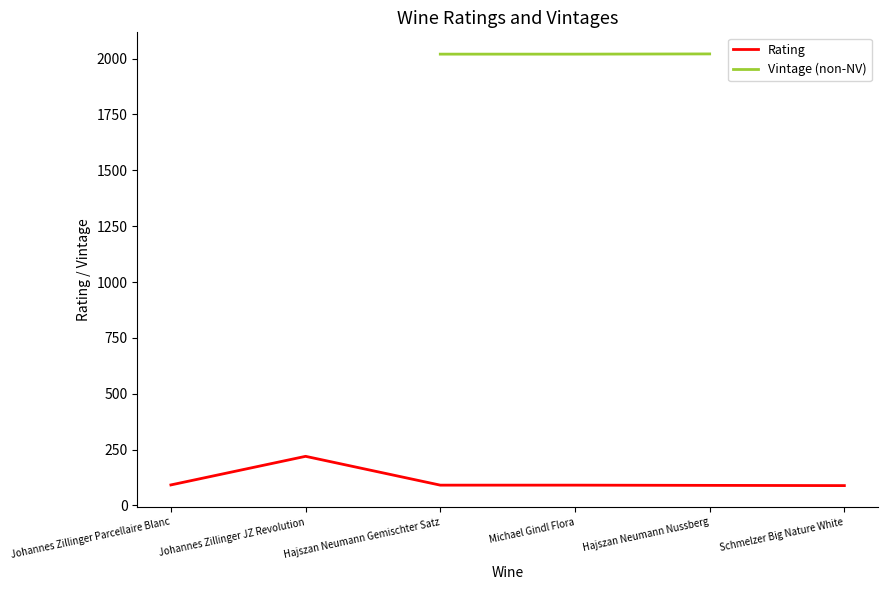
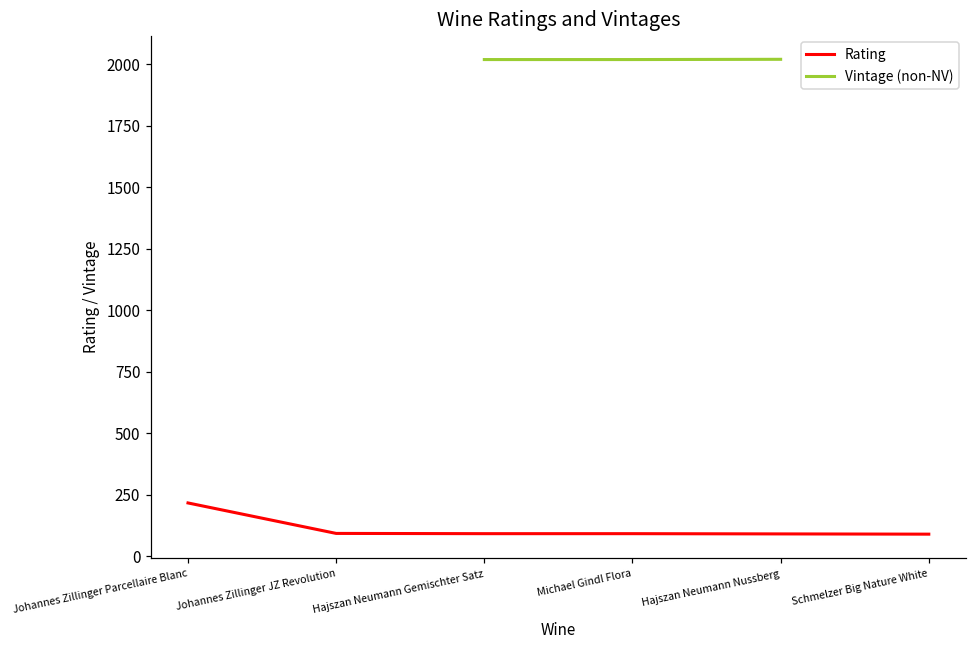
  {
    "Rating": {
-     "Johannes Zillinger Parcellaire Blanc": 90,
-     "Johannes Zillinger JZ Revolution": 220,
+     "Johannes Zillinger Parcellaire Blanc": 220,
+     "Johannes Zillinger JZ Revolution": 90,
      "Hajszan Neumann Gemischter Satz": 90,
      "Michael Gindl Flora": 90,
      "Hajszan Neumann Nussberg": 90,
      "Schmelzer Big Nature White": 90
    },
    "Vintage (non-NV)": {
      "Johannes Zillinger Parcellaire Blanc": 2020,
      "Hajszan Neumann Gemischter Satz": 2020,
      "Michael Gindl Flora": 2020,
      "Hajszan Neumann Nussberg": 2020
    }
  }
